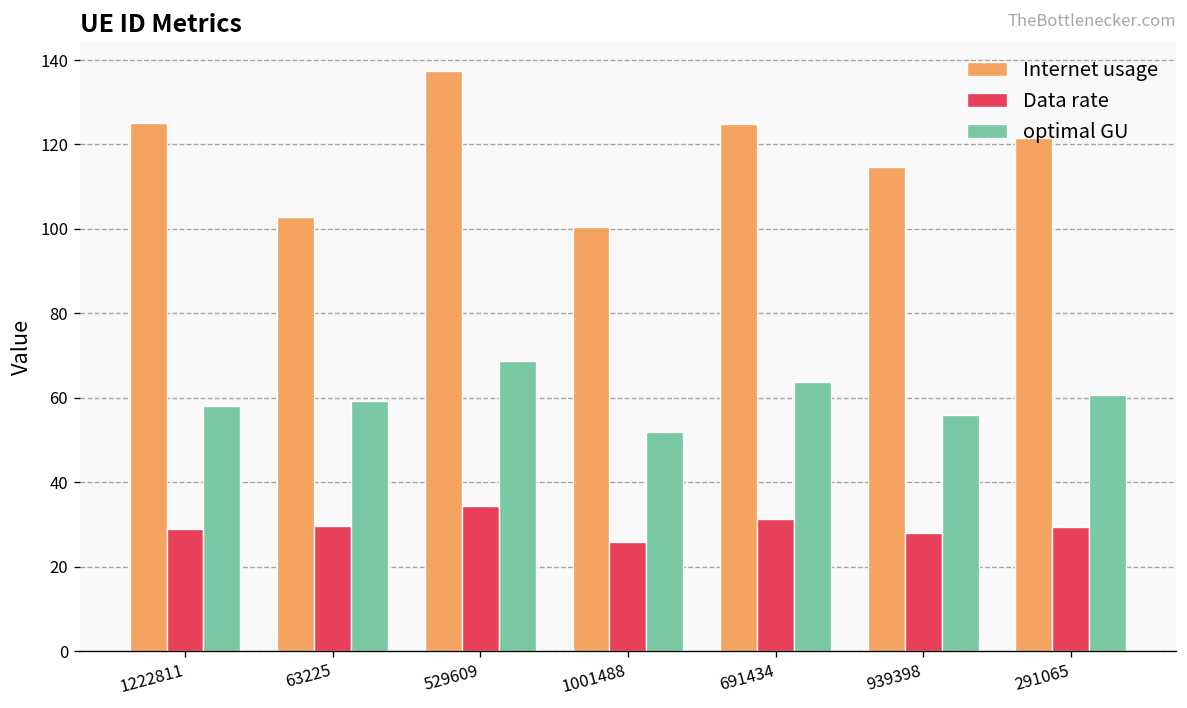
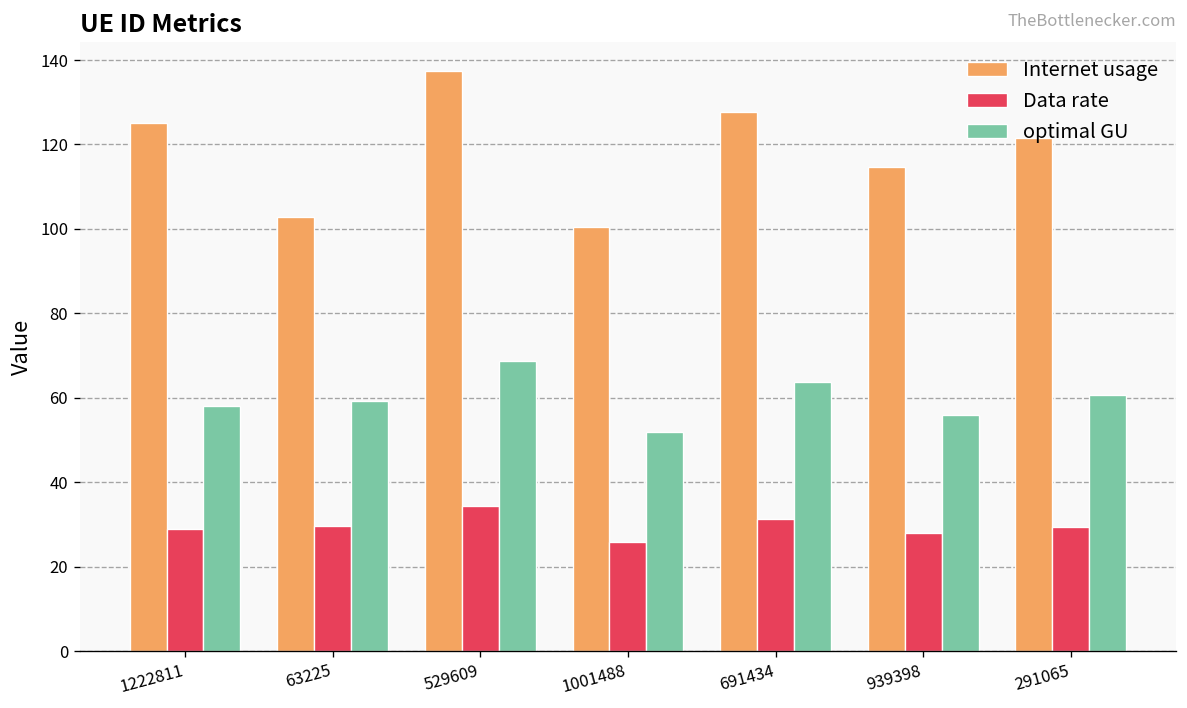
  {
    "Internet usage": {
      "1222811": 125,
      "63225": 103,
      "529609": 137,
      "1001488": 101,
-     "691434": 125,
+     "691434": 128,
      "939398": 115,
      "291065": 122
    },
    "Data rate": {
      "1222811": 29,
      "63225": 30,
      "529609": 34,
      "1001488": 26,
      "691434": 31,
      "939398": 28,
      "291065": 29
    },
    "optimal GU": {
      "1222811": 58,
      "63225": 59,
      "529609": 69,
      "1001488": 52,
      "691434": 64,
      "939398": 56,
      "291065": 61
    }
  }
